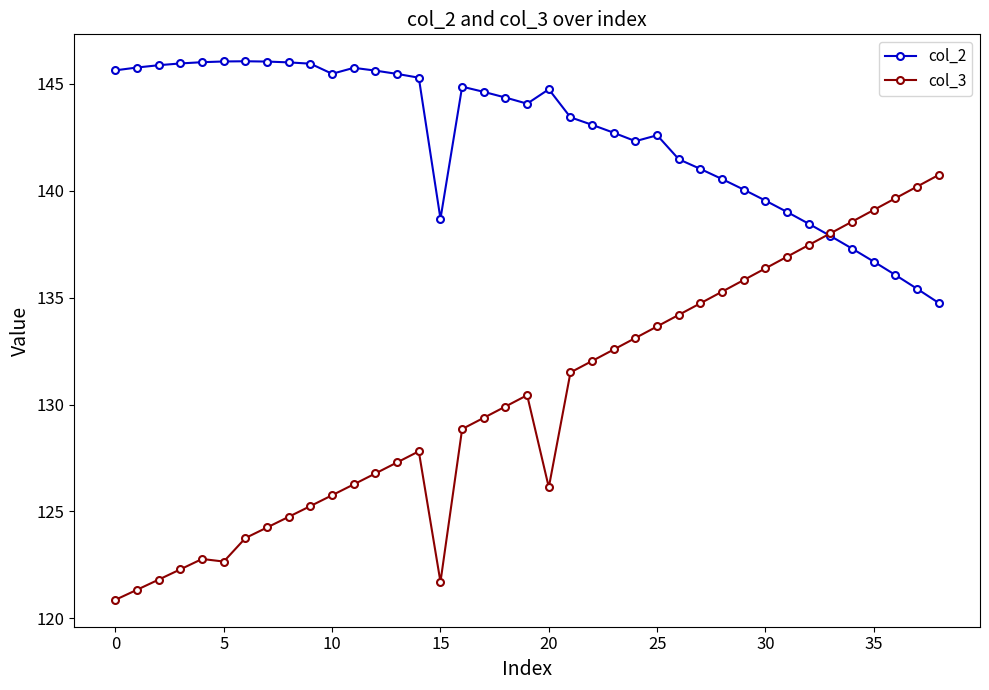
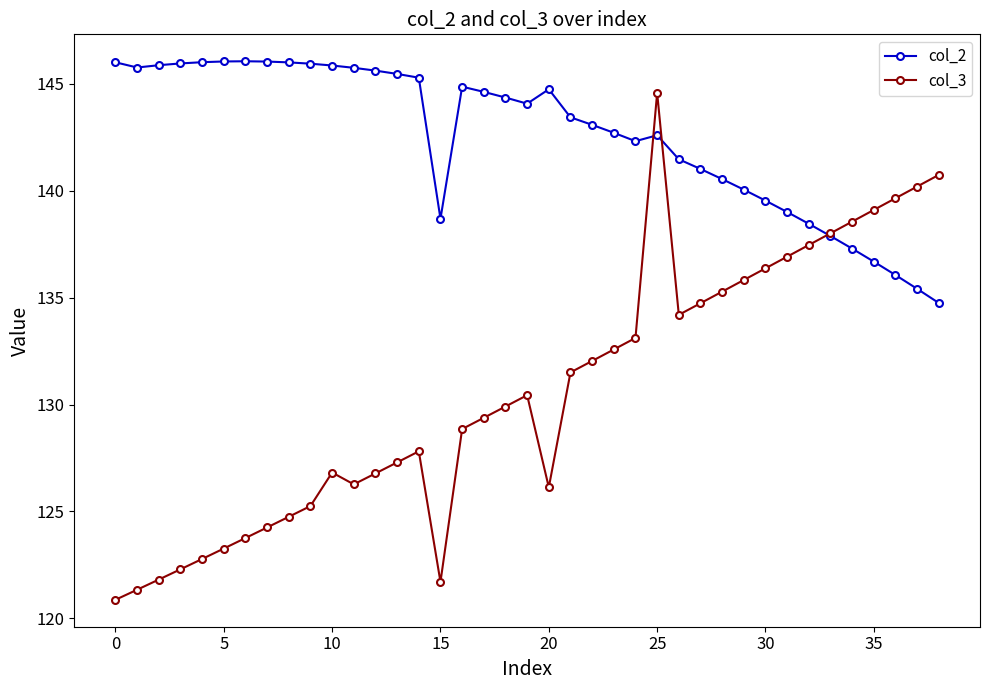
  {
    "col_2": {
-     "0": 145.6,
+     "0": 146.0,
      "5": 146.0,
-     "10": 145.5,
+     "10": 145.8,
      "15": 138.7,
      "20": 144.7,
      "25": 142.6,
      "30": 139.5,
      "35": 136.7
    },
    "col_3": {
      "0": 120.9,
-     "5": 122.7,
-     "10": 125.8,
+     "5": 123.3,
+     "10": 126.8,
      "15": 121.7,
      "20": 126.1,
-     "25": 133.7,
+     "25": 144.6,
      "30": 136.4,
      "35": 139.1
    }
  }
